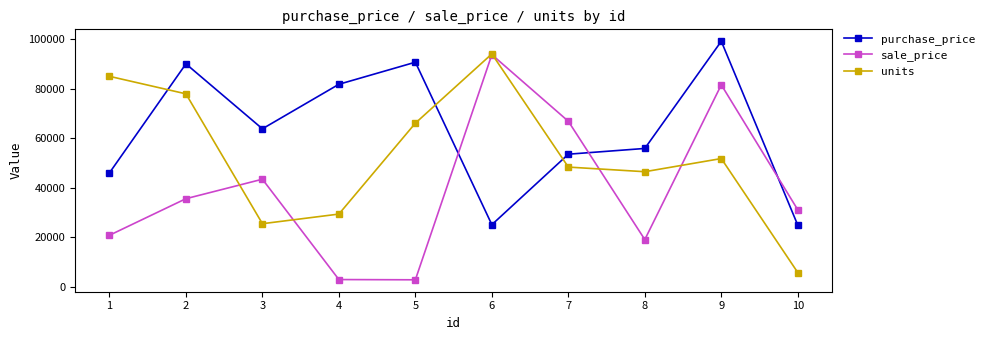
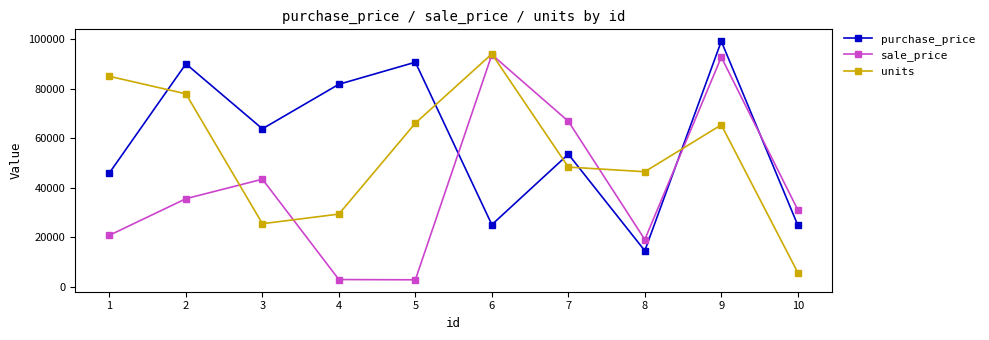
  {
    "purchase_price": {
      "1": 46000,
      "2": 90000,
      "3": 64000,
      "4": 82000,
      "5": 91000,
      "6": 25000,
      "7": 54000,
-     "8": 56000,
+     "8": 15000,
      "9": 99000,
      "10": 25000
    },
    "sale_price": {
      "1": 21000,
      "2": 36000,
      "3": 44000,
      "4": 3000,
      "5": 3000,
      "7": 67000,
      "8": 19000,
-     "9": 82000,
+     "9": 93000,
      "10": 31000
    },
    "units": {
      "1": 85000,
      "2": 78000,
      "3": 26000,
      "4": 29000,
      "5": 66000,
      "7": 48000,
      "8": 47000,
-     "9": 52000,
+     "9": 65000,
      "10": 6000
    }
  }
